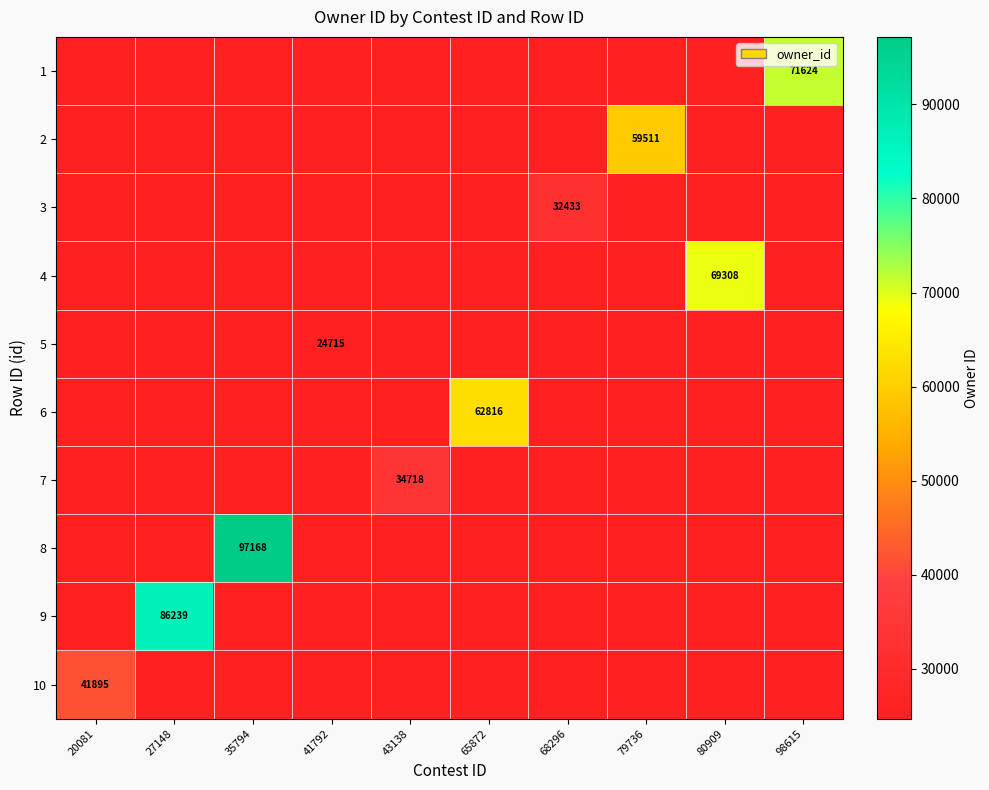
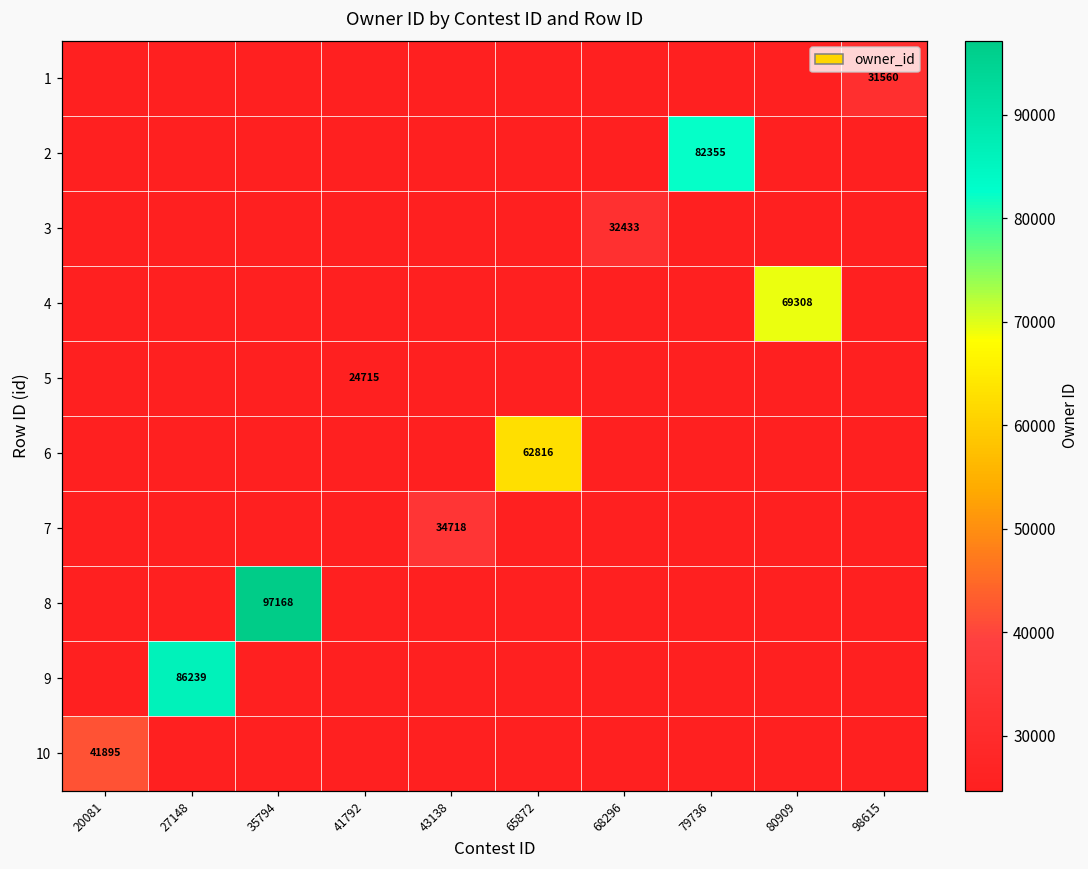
  {
    "1": {
-     "98615": 71624
+     "98615": 31560
    },
    "2": {
-     "79736": 59511
+     "79736": 82355
    },
    "3": {
      "68296": 32433
    },
    "4": {
      "80909": 69308
    },
    "5": {
      "41792": 24715
    },
    "6": {
      "65872": 62816
    },
    "7": {
      "43138": 34718
    },
    "8": {
      "35794": 97168
    },
    "9": {
      "27148": 86239
    },
    "10": {
      "20081": 41895
    }
  }
